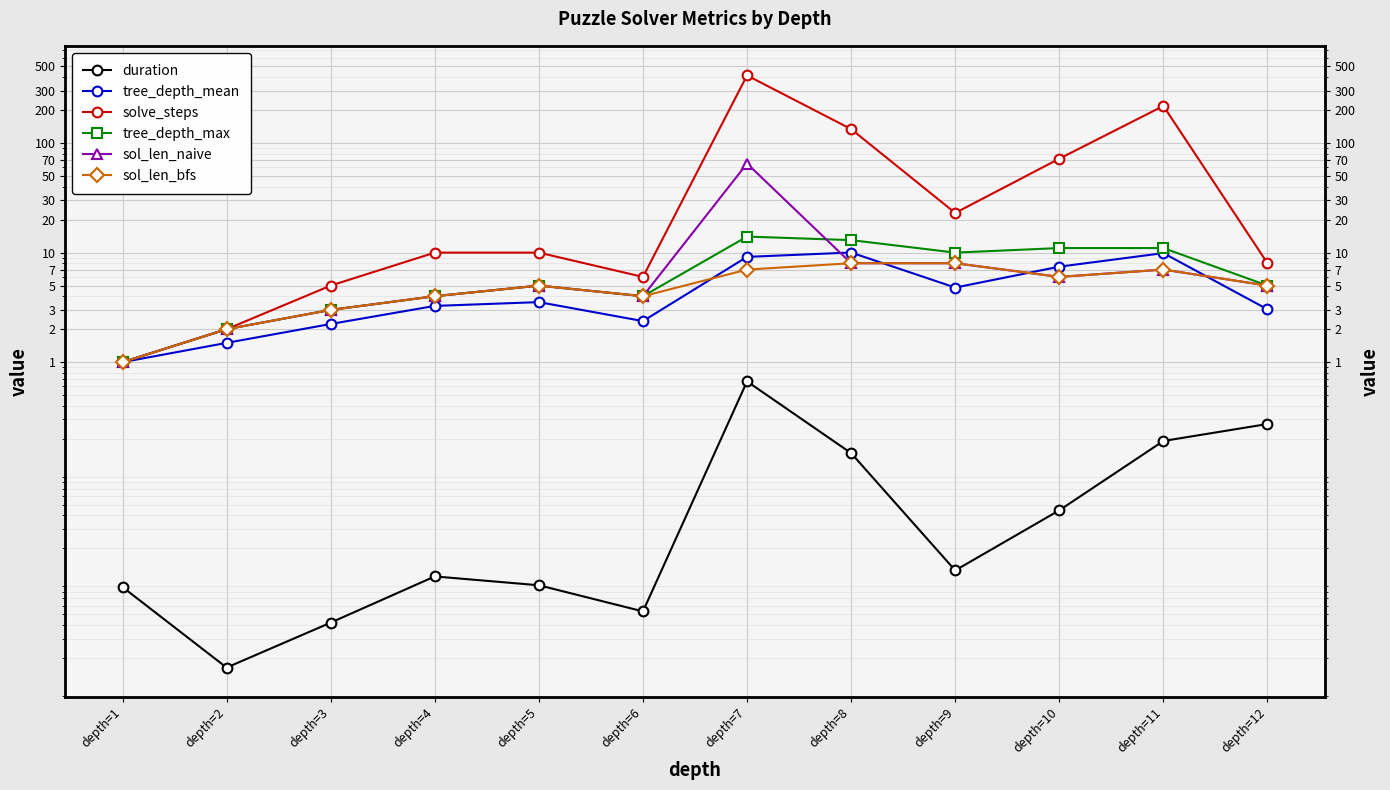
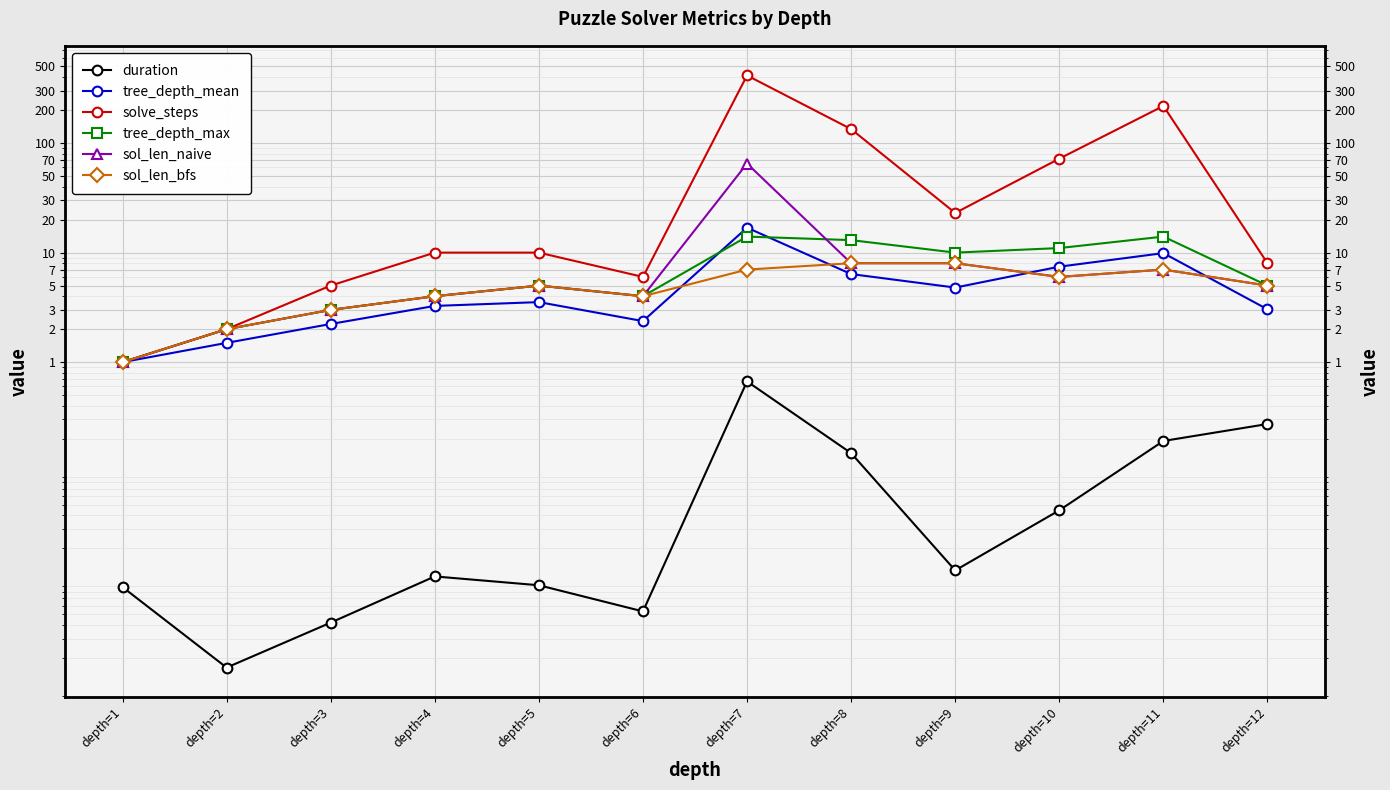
  {
    "duration": {
      "depth=1": 0.009,
      "depth=2": 0.0016,
      "depth=3": 0.0042,
      "depth=4": 0.011,
      "depth=5": 0.009,
      "depth=6": 0.005,
      "depth=7": 0.7,
      "depth=8": 0.15,
      "depth=9": 0.013,
      "depth=10": 0.044,
      "depth=11": 0.19,
      "depth=12": 0.27
    },
    "tree_depth_mean": {
      "depth=2": 1.5,
      "depth=3": 2.2,
      "depth=4": 3.3,
      "depth=5": 3.5,
      "depth=6": 2.4,
-     "depth=7": 9,
-     "depth=8": 10,
+     "depth=7": 17,
+     "depth=8": 6,
      "depth=9": 5,
      "depth=10": 7,
      "depth=11": 10,
      "depth=12": 3
    },
    "solve_steps": {
      "depth=3": 5,
      "depth=4": 10,
      "depth=5": 10,
      "depth=6": 6,
      "depth=7": 410,
      "depth=8": 130,
      "depth=9": 23,
      "depth=10": 70,
      "depth=11": 220,
      "depth=12": 8
    },
    "tree_depth_max": {
      "depth=7": 14,
      "depth=8": 13,
      "depth=9": 10,
      "depth=10": 11,
-     "depth=11": 11
+     "depth=11": 14
    },
    "sol_len_naive": {
      "depth=7": 70
    },
    "sol_len_bfs": {
      "depth=7": 7
    }
  }
